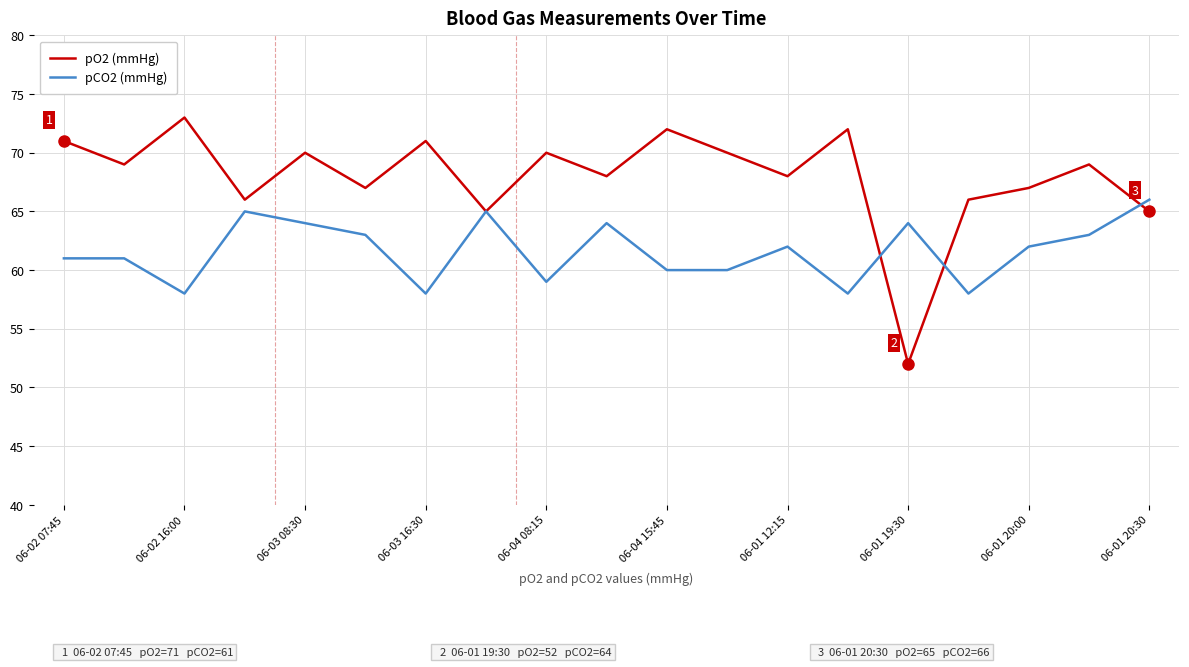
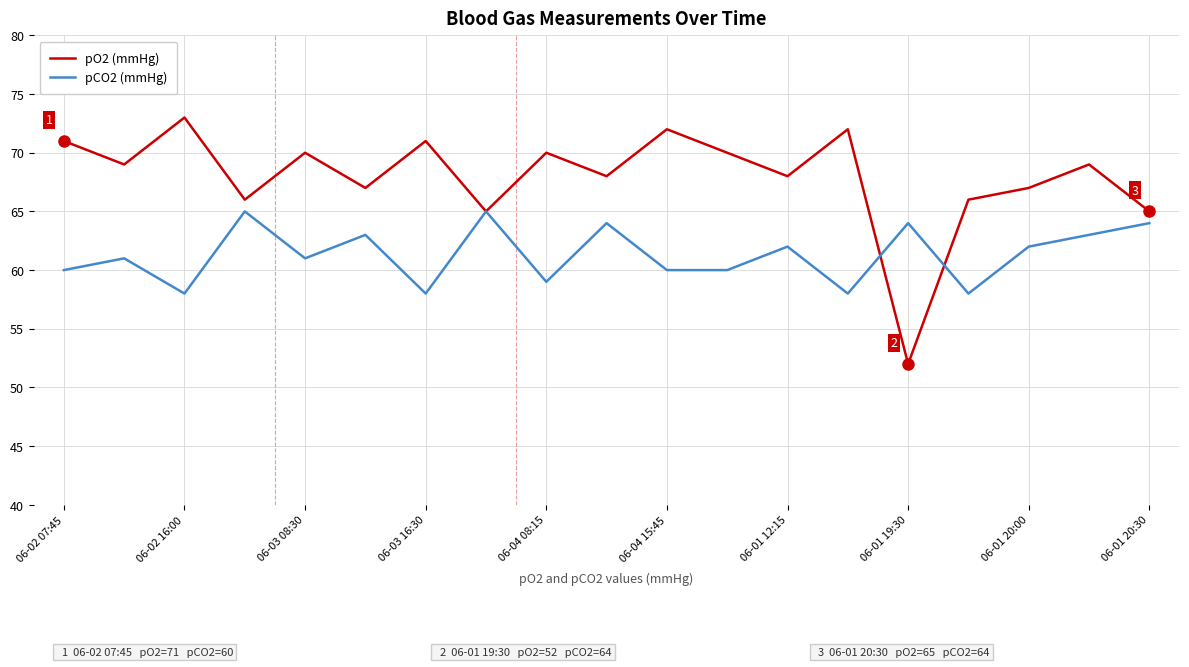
  {
    "pCO2 (mmHg)": {
-     "06-02 07:45": 61,
-     "06-03 08:30": 64,
-     "06-01 20:30": 66
+     "06-02 07:45": 60,
+     "06-03 08:30": 61,
+     "06-01 20:30": 64
    }
  }
